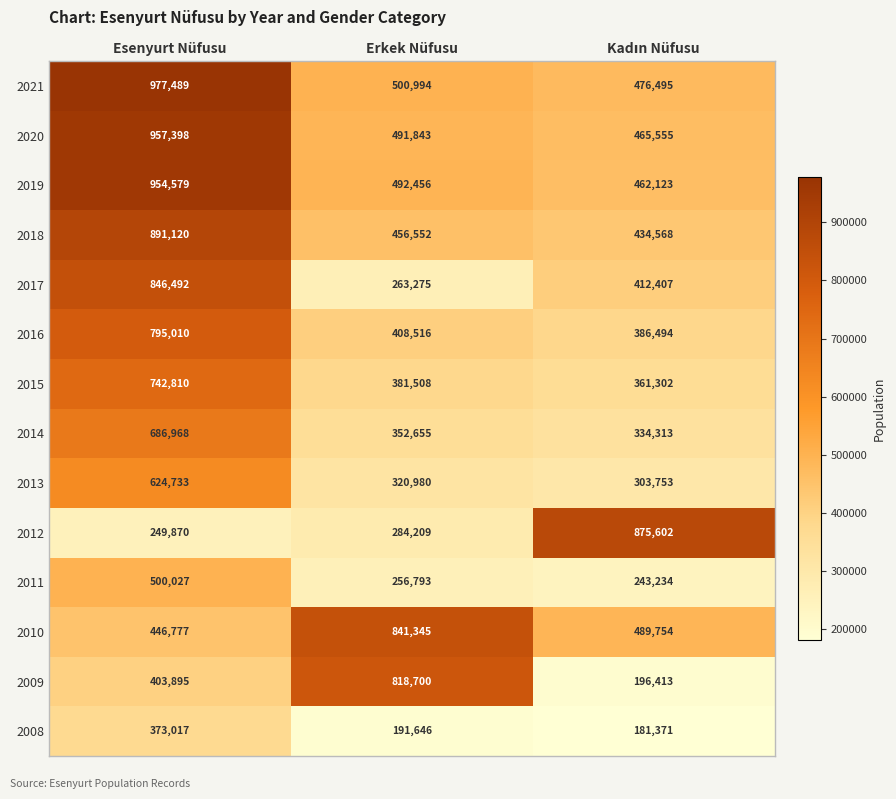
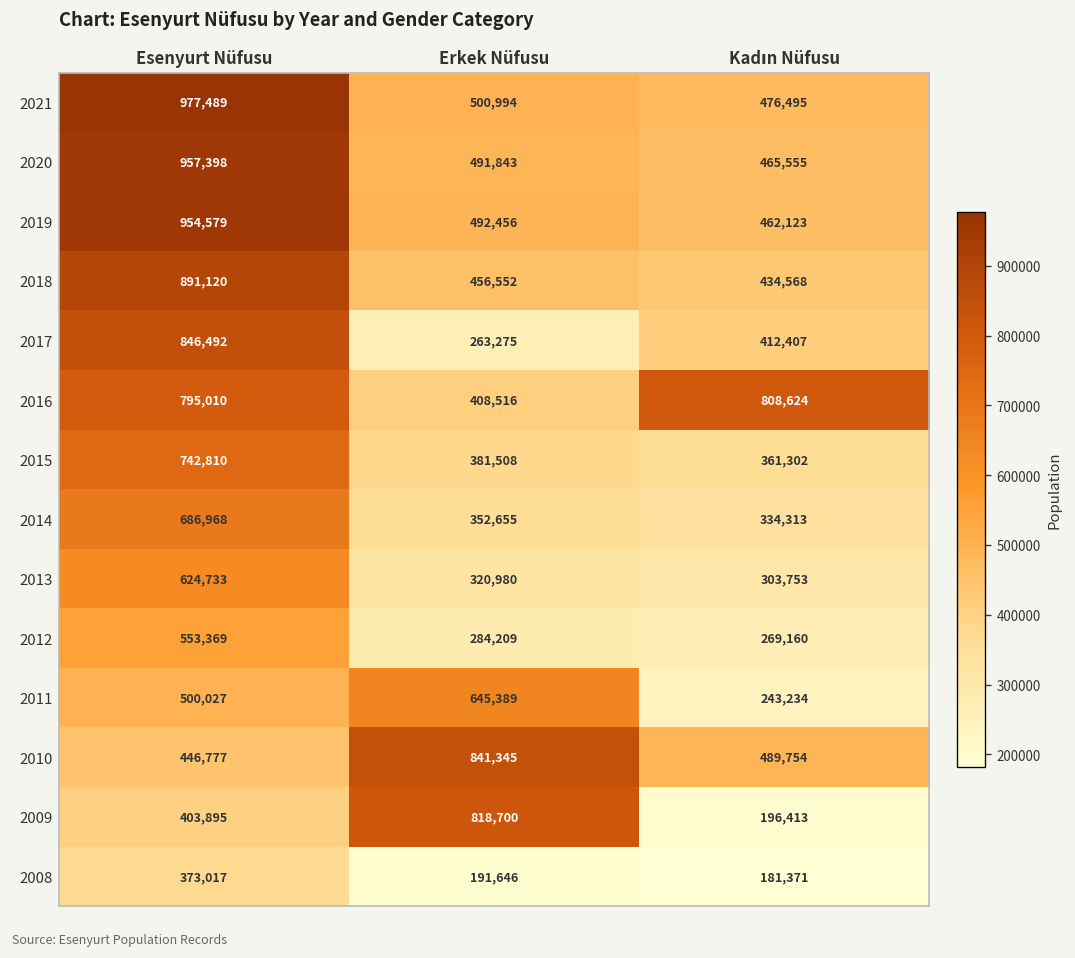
  {
    "2021": {
      "Esenyurt Nüfusu": "977,489",
      "Erkek Nüfusu": "500,994",
      "Kadın Nüfusu": "476,495"
    },
    "2020": {
      "Esenyurt Nüfusu": "957,398",
      "Erkek Nüfusu": "491,843",
      "Kadın Nüfusu": "465,555"
    },
    "2019": {
      "Esenyurt Nüfusu": "954,579",
      "Erkek Nüfusu": "492,456",
      "Kadın Nüfusu": "462,123"
    },
    "2018": {
      "Esenyurt Nüfusu": "891,120",
      "Erkek Nüfusu": "456,552",
      "Kadın Nüfusu": "434,568"
    },
    "2017": {
      "Esenyurt Nüfusu": "846,492",
      "Erkek Nüfusu": "263,275",
      "Kadın Nüfusu": "412,407"
    },
    "2016": {
      "Esenyurt Nüfusu": "795,010",
      "Erkek Nüfusu": "408,516",
-     "Kadın Nüfusu": "386,494"
+     "Kadın Nüfusu": "808,624"
    },
    "2015": {
      "Esenyurt Nüfusu": "742,810",
      "Erkek Nüfusu": "381,508",
      "Kadın Nüfusu": "361,302"
    },
    "2014": {
      "Esenyurt Nüfusu": "686,968",
      "Erkek Nüfusu": "352,655",
      "Kadın Nüfusu": "334,313"
    },
    "2013": {
      "Esenyurt Nüfusu": "624,733",
      "Erkek Nüfusu": "320,980",
      "Kadın Nüfusu": "303,753"
    },
    "2012": {
-     "Esenyurt Nüfusu": "249,870",
+     "Esenyurt Nüfusu": "553,369",
      "Erkek Nüfusu": "284,209",
-     "Kadın Nüfusu": "875,602"
+     "Kadın Nüfusu": "269,160"
    },
    "2011": {
      "Esenyurt Nüfusu": "500,027",
-     "Erkek Nüfusu": "256,793",
+     "Erkek Nüfusu": "645,389",
      "Kadın Nüfusu": "243,234"
    },
    "2010": {
      "Esenyurt Nüfusu": "446,777",
      "Erkek Nüfusu": "841,345",
      "Kadın Nüfusu": "489,754"
    },
    "2009": {
      "Esenyurt Nüfusu": "403,895",
      "Erkek Nüfusu": "818,700",
      "Kadın Nüfusu": "196,413"
    },
    "2008": {
      "Esenyurt Nüfusu": "373,017",
      "Erkek Nüfusu": "191,646",
      "Kadın Nüfusu": "181,371"
    }
  }
